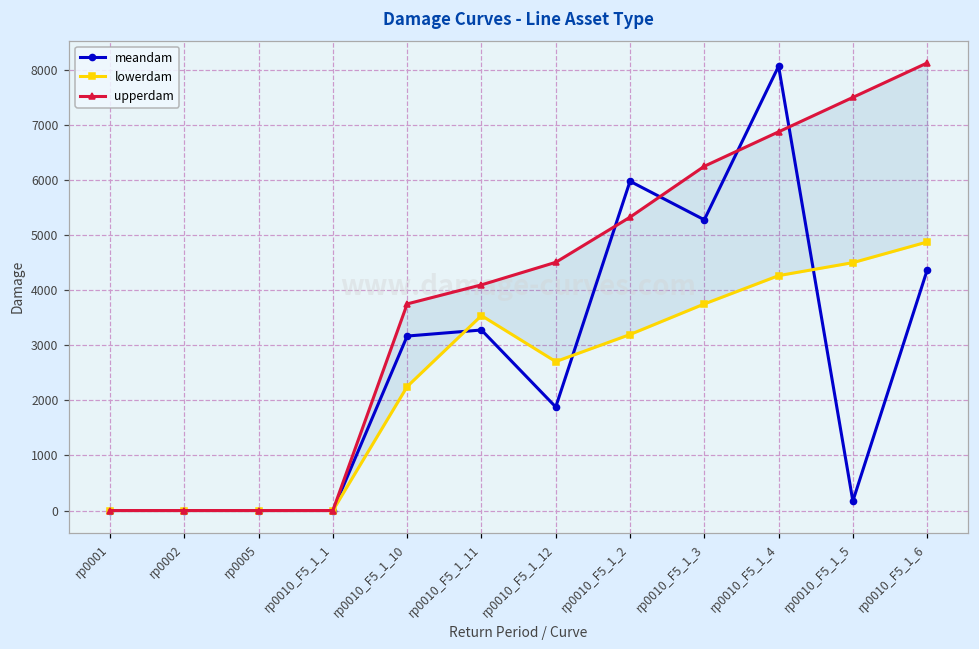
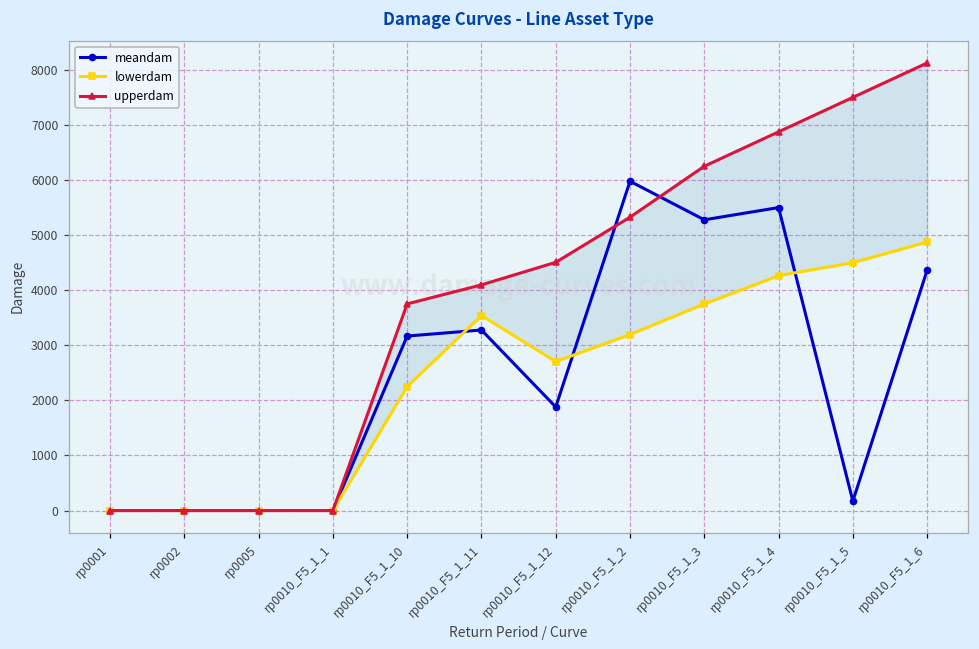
  {
    "meandam": {
      "rp0010_F5_1_10": 3200,
      "rp0010_F5_1_11": 3300,
      "rp0010_F5_1_12": 1900,
      "rp0010_F5_1_2": 6000,
      "rp0010_F5_1_3": 5300,
-     "rp0010_F5_1_4": 8100,
+     "rp0010_F5_1_4": 5500,
      "rp0010_F5_1_5": 200,
      "rp0010_F5_1_6": 4400
    },
    "lowerdam": {
      "rp0010_F5_1_10": 2300,
      "rp0010_F5_1_11": 3500,
      "rp0010_F5_1_12": 2700,
      "rp0010_F5_1_2": 3200,
      "rp0010_F5_1_3": 3800,
      "rp0010_F5_1_4": 4300,
      "rp0010_F5_1_5": 4500,
      "rp0010_F5_1_6": 4900
    },
    "upperdam": {
      "rp0010_F5_1_10": 3800,
      "rp0010_F5_1_11": 4100,
      "rp0010_F5_1_12": 4500,
      "rp0010_F5_1_2": 5300,
      "rp0010_F5_1_3": 6300,
      "rp0010_F5_1_4": 6900,
      "rp0010_F5_1_5": 7500,
      "rp0010_F5_1_6": 8100
    }
  }
